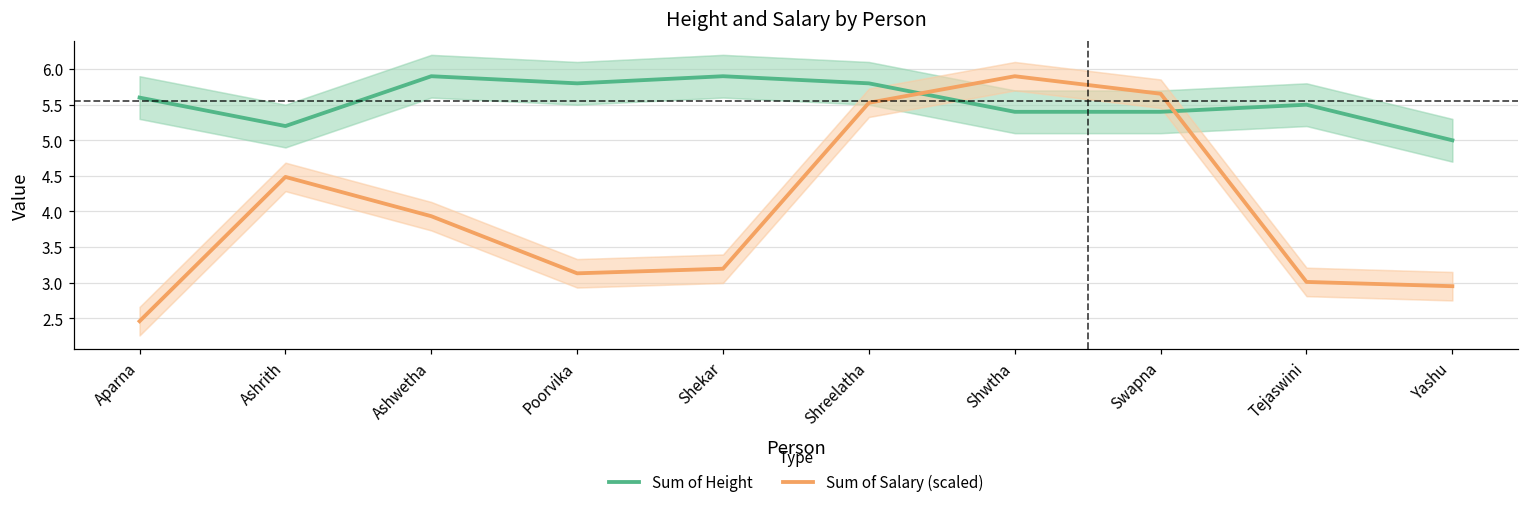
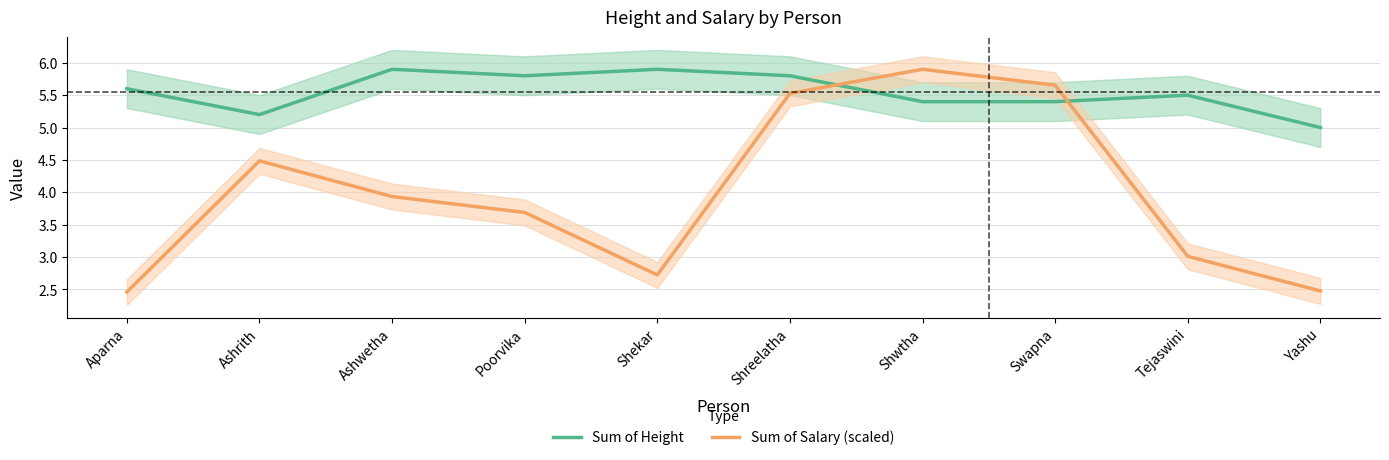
  {
    "Sum of Height": {
      "Aparna": 5.6,
      "Ashrith": 5.2,
      "Ashwetha": 5.9,
      "Poorvika": 5.8,
      "Shekar": 5.9,
      "Shreelatha": 5.8,
      "Shwtha": 5.4,
      "Swapna": 5.4,
      "Tejaswini": 5.5,
      "Yashu": 5.0
    },
    "Sum of Salary (scaled)": {
      "Aparna": 2.5,
      "Ashrith": 4.5,
      "Ashwetha": 3.9,
-     "Poorvika": 3.1,
-     "Shekar": 3.2,
+     "Poorvika": 3.7,
+     "Shekar": 2.7,
      "Shreelatha": 5.5,
      "Shwtha": 5.9,
      "Swapna": 5.7,
      "Tejaswini": 3.0,
-     "Yashu": 3.0
+     "Yashu": 2.5
    }
  }
